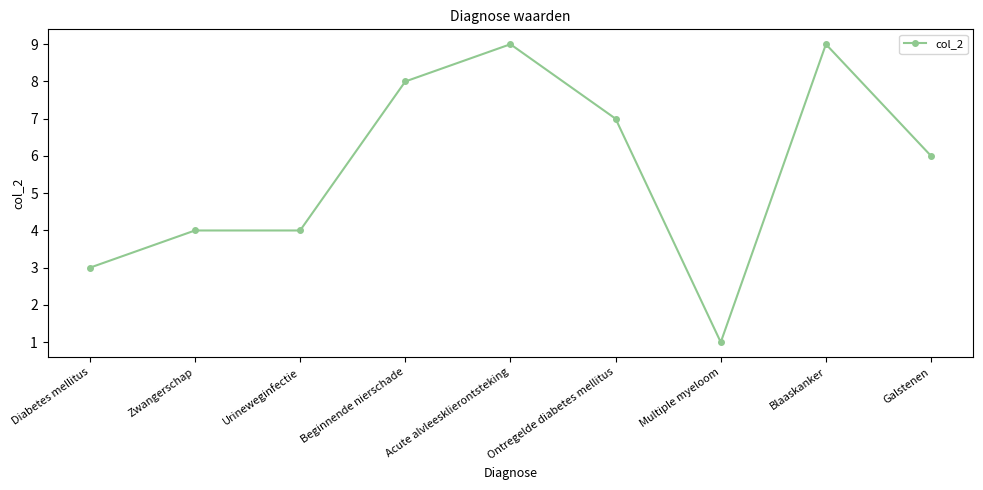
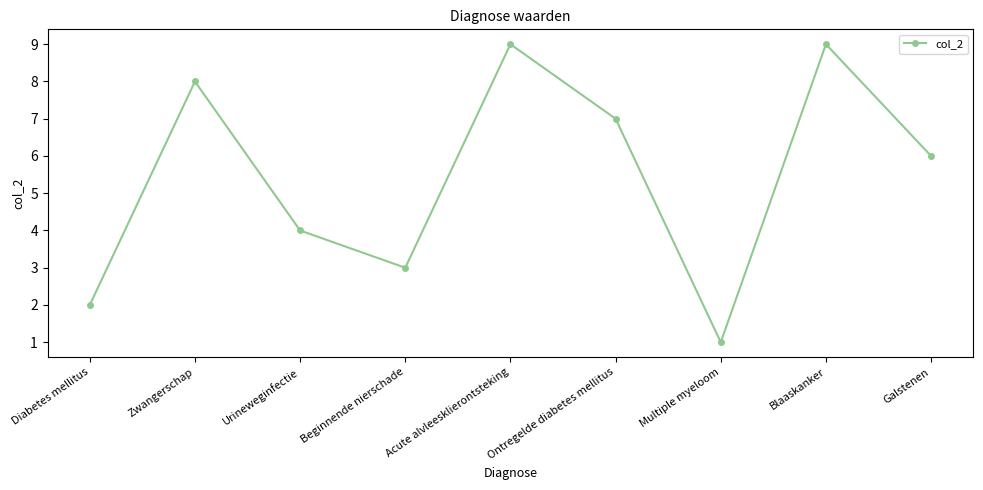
  {
-   "Diabetes mellitus": 3,
-   "Zwangerschap": 4,
+   "Diabetes mellitus": 2,
+   "Zwangerschap": 8,
    "Urineweginfectie": 4,
-   "Beginnende nierschade": 8,
+   "Beginnende nierschade": 3,
    "Acute alvleesklierontsteking": 9,
    "Ontregelde diabetes mellitus": 7,
    "Multiple myeloom": 1,
    "Blaaskanker": 9,
    "Galstenen": 6
  }
